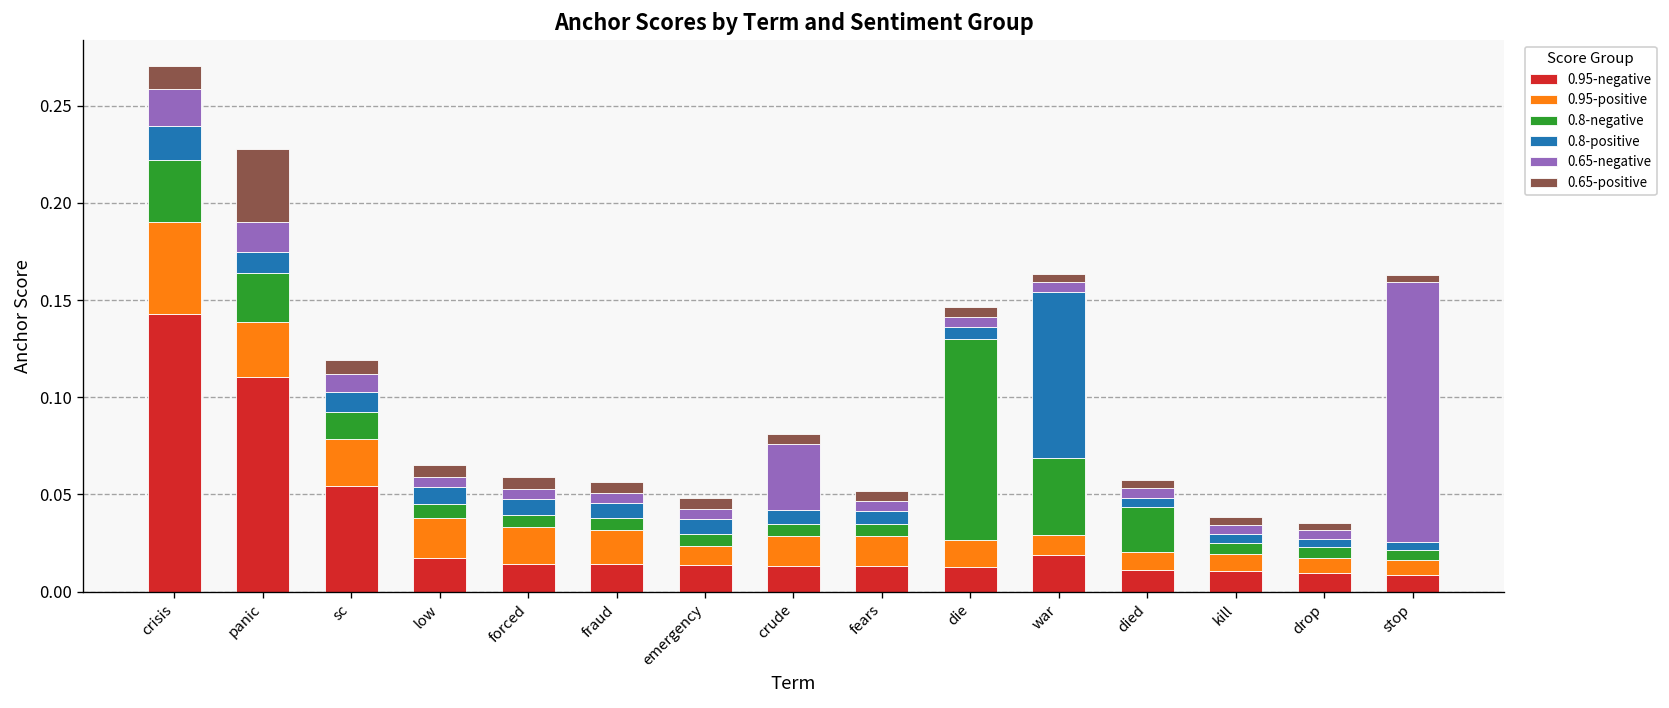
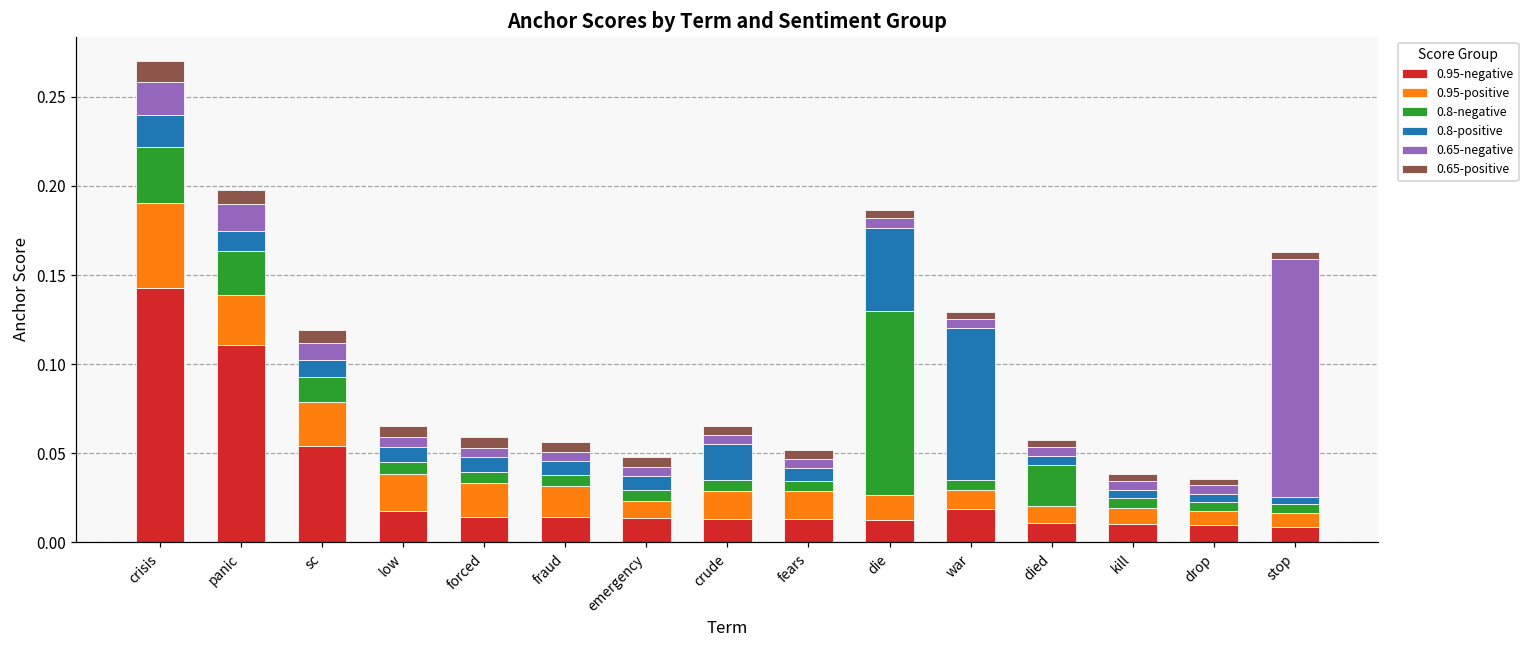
  {
    "0.95-negative": {
      "crisis": 0.143,
      "panic": 0.111,
      "sc": 0.054,
      "low": 0.017,
      "forced": 0.014,
      "fraud": 0.014,
      "emergency": 0.014,
      "crude": 0.013,
      "fears": 0.013,
      "die": 0.012,
      "war": 0.019,
      "died": 0.011,
      "kill": 0.010,
      "drop": 0.010,
      "stop": 0.008
    },
    "0.95-positive": {
      "crisis": 0.047,
      "panic": 0.028,
      "sc": 0.024,
      "low": 0.021,
      "forced": 0.019,
      "fraud": 0.018,
      "emergency": 0.010,
      "crude": 0.016,
      "fears": 0.015,
      "die": 0.014,
      "war": 0.010,
      "died": 0.009,
      "kill": 0.009,
      "drop": 0.008,
      "stop": 0.008
    },
    "0.8-negative": {
      "crisis": 0.032,
      "panic": 0.025,
      "sc": 0.014,
      "low": 0.007,
      "forced": 0.006,
      "fraud": 0.006,
      "emergency": 0.006,
      "crude": 0.006,
      "fears": 0.006,
      "die": 0.103,
-     "war": 0.040,
+     "war": 0.006,
      "died": 0.023,
      "kill": 0.006,
      "drop": 0.005,
      "stop": 0.005
    },
    "0.8-positive": {
      "crisis": 0.018,
      "panic": 0.011,
      "sc": 0.010,
      "low": 0.009,
      "forced": 0.008,
      "fraud": 0.008,
      "emergency": 0.008,
-     "crude": 0.007,
+     "crude": 0.020,
      "fears": 0.007,
-     "die": 0.006,
+     "die": 0.047,
      "war": 0.085,
      "died": 0.005,
      "kill": 0.005,
      "drop": 0.004,
      "stop": 0.004
    },
    "0.65-negative": {
      "crisis": 0.019,
      "panic": 0.015,
      "sc": 0.009,
      "low": 0.006,
      "forced": 0.005,
      "fraud": 0.005,
      "emergency": 0.005,
-     "crude": 0.034,
+     "crude": 0.005,
      "fears": 0.005,
      "die": 0.005,
      "war": 0.005,
      "died": 0.005,
      "kill": 0.005,
      "drop": 0.005,
      "stop": 0.134
    },
    "0.65-positive": {
      "crisis": 0.012,
-     "panic": 0.038,
+     "panic": 0.008,
      "sc": 0.007,
      "low": 0.006,
      "forced": 0.006,
      "fraud": 0.006,
      "emergency": 0.006,
      "crude": 0.005,
      "fears": 0.005,
      "die": 0.005,
      "war": 0.004,
      "died": 0.004,
      "kill": 0.004,
      "drop": 0.004,
      "stop": 0.004
    }
  }
